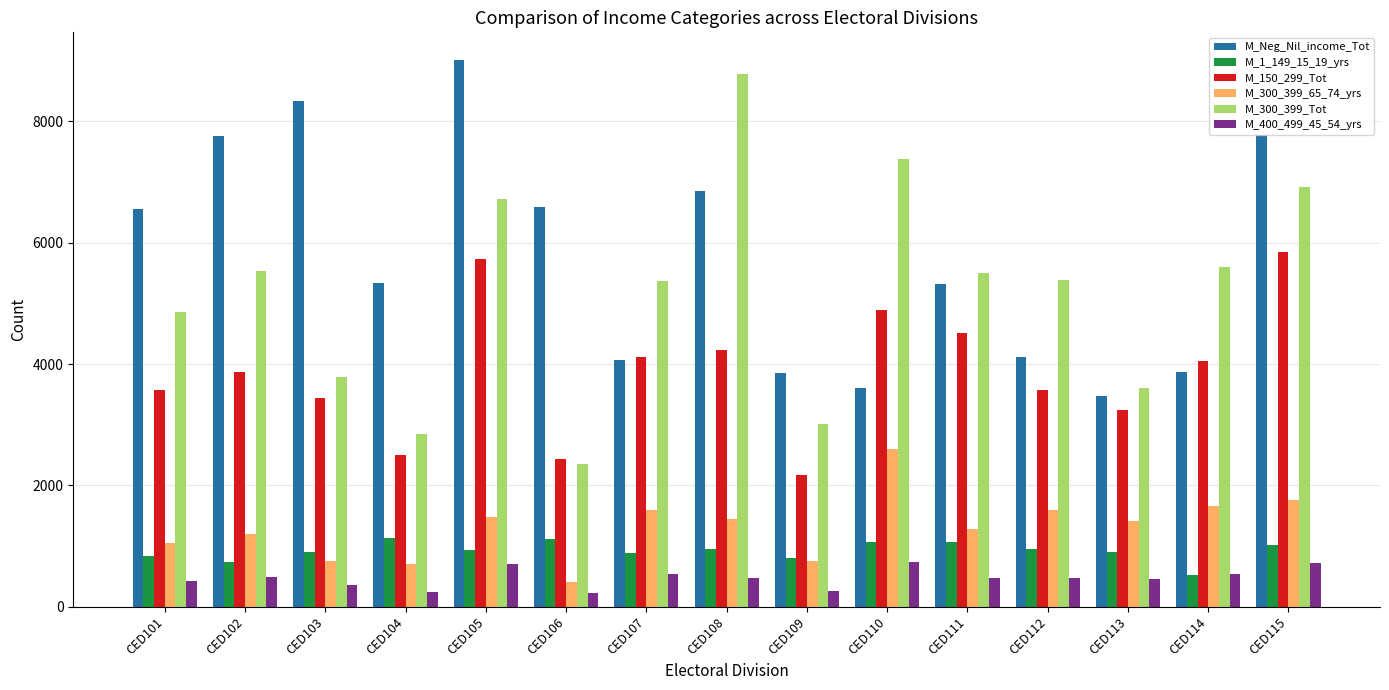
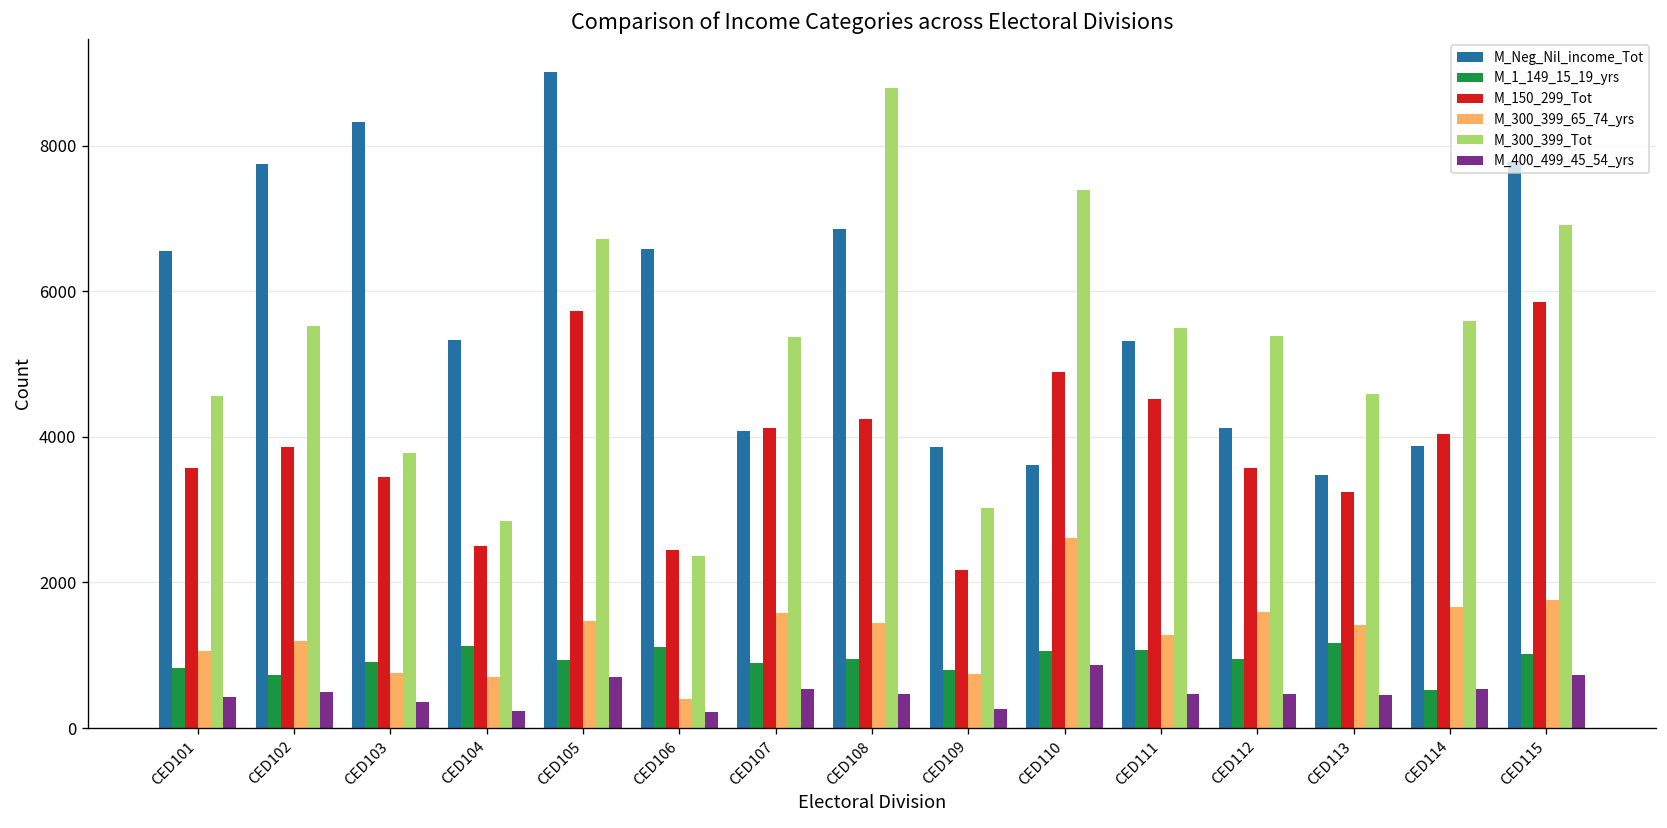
  {
    "M_Neg_Nil_income_Tot": {
      "CED101": 6500,
      "CED102": 7800,
      "CED103": 8300,
      "CED104": 5300,
      "CED105": 9000,
      "CED106": 6600,
      "CED107": 4100,
      "CED108": 6900,
      "CED109": 3900,
      "CED110": 3600,
      "CED111": 5300,
      "CED112": 4100,
      "CED113": 3500,
      "CED114": 3900,
      "CED115": 7800
    },
    "M_1_149_15_19_yrs": {
      "CED101": 800,
      "CED102": 700,
      "CED103": 900,
      "CED104": 1100,
      "CED105": 900,
      "CED106": 1100,
      "CED107": 900,
      "CED108": 900,
      "CED109": 800,
      "CED110": 1100,
      "CED111": 1100,
      "CED112": 900,
-     "CED113": 900,
+     "CED113": 1200,
      "CED114": 500,
      "CED115": 1000
    },
    "M_150_299_Tot": {
      "CED101": 3600,
      "CED102": 3900,
      "CED103": 3400,
      "CED104": 2500,
      "CED105": 5700,
      "CED106": 2400,
      "CED107": 4100,
      "CED108": 4200,
      "CED109": 2200,
      "CED110": 4900,
      "CED111": 4500,
      "CED112": 3600,
      "CED113": 3200,
      "CED114": 4000,
      "CED115": 5900
    },
    "M_300_399_65_74_yrs": {
      "CED101": 1100,
      "CED102": 1200,
      "CED103": 800,
      "CED104": 700,
      "CED105": 1500,
      "CED106": 400,
      "CED107": 1600,
      "CED108": 1400,
      "CED109": 700,
      "CED110": 2600,
      "CED111": 1300,
      "CED112": 1600,
      "CED113": 1400,
      "CED114": 1700,
      "CED115": 1800
    },
    "M_300_399_Tot": {
-     "CED101": 4900,
+     "CED101": 4600,
      "CED102": 5500,
      "CED103": 3800,
      "CED104": 2800,
      "CED105": 6700,
      "CED106": 2400,
      "CED107": 5400,
      "CED108": 8800,
      "CED109": 3000,
      "CED110": 7400,
      "CED111": 5500,
      "CED112": 5400,
-     "CED113": 3600,
+     "CED113": 4600,
      "CED114": 5600,
      "CED115": 6900
    },
    "M_400_499_45_54_yrs": {
      "CED101": 400,
      "CED102": 500,
      "CED103": 400,
      "CED104": 200,
      "CED105": 700,
      "CED106": 200,
      "CED107": 500,
      "CED108": 500,
      "CED109": 300,
-     "CED110": 700,
+     "CED110": 900,
      "CED111": 500,
      "CED112": 500,
      "CED113": 500,
      "CED114": 500,
      "CED115": 700
    }
  }
